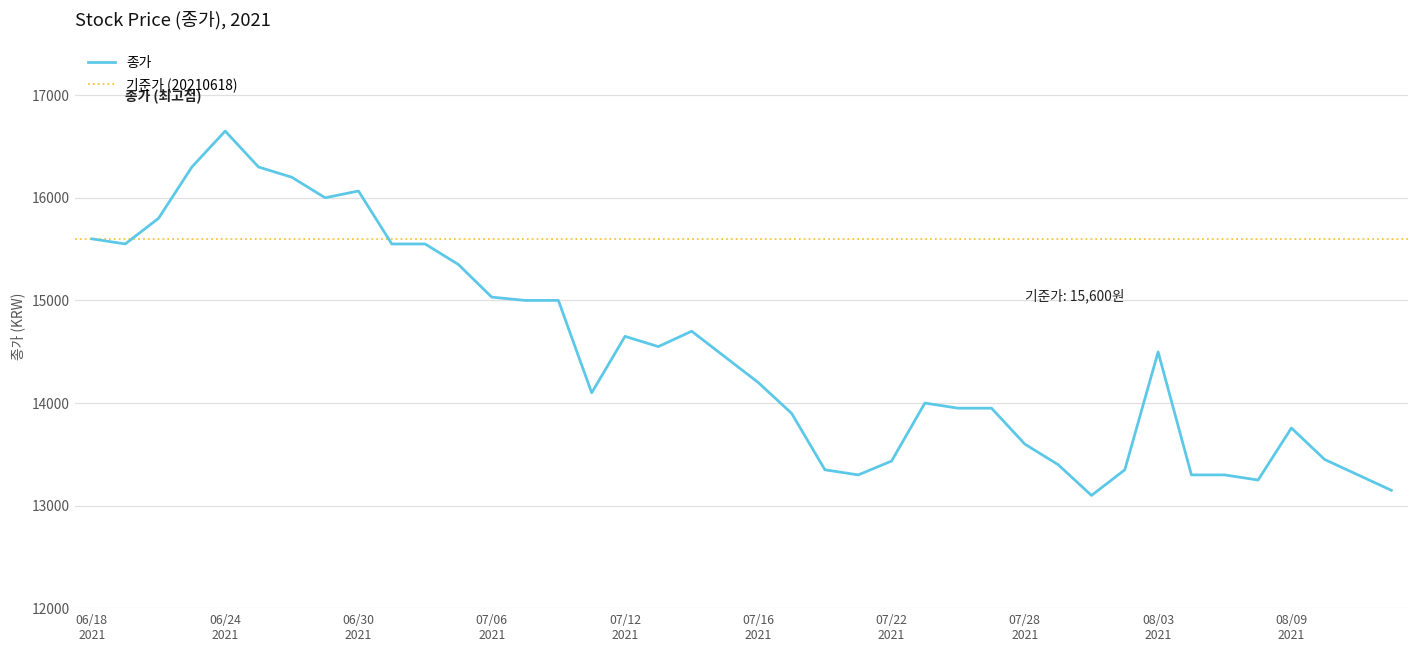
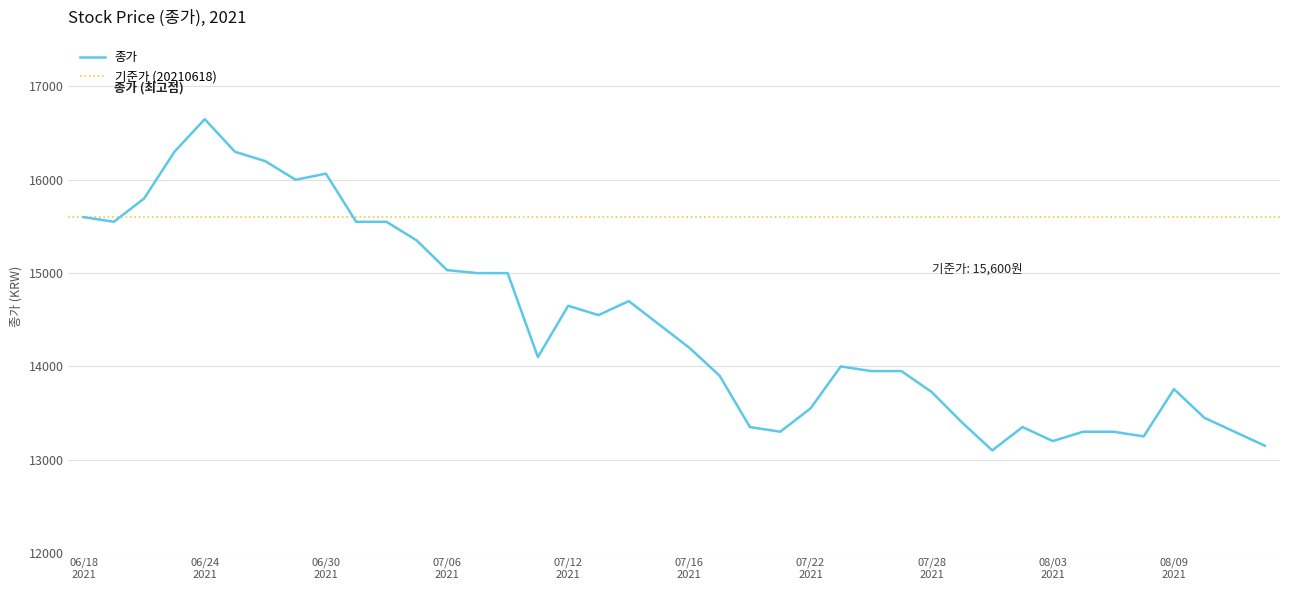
  {
    "06/18 2021": 15600,
    "06/24 2021": 16700,
    "06/30 2021": 16100,
    "07/06 2021": 15000,
    "07/12 2021": 14700,
    "07/16 2021": 14200,
-   "07/22 2021": 13400,
-   "07/28 2021": 13600,
-   "08/03 2021": 14500,
+   "07/22 2021": 13600,
+   "07/28 2021": 13700,
+   "08/03 2021": 13200,
    "08/09 2021": 13800
  }
